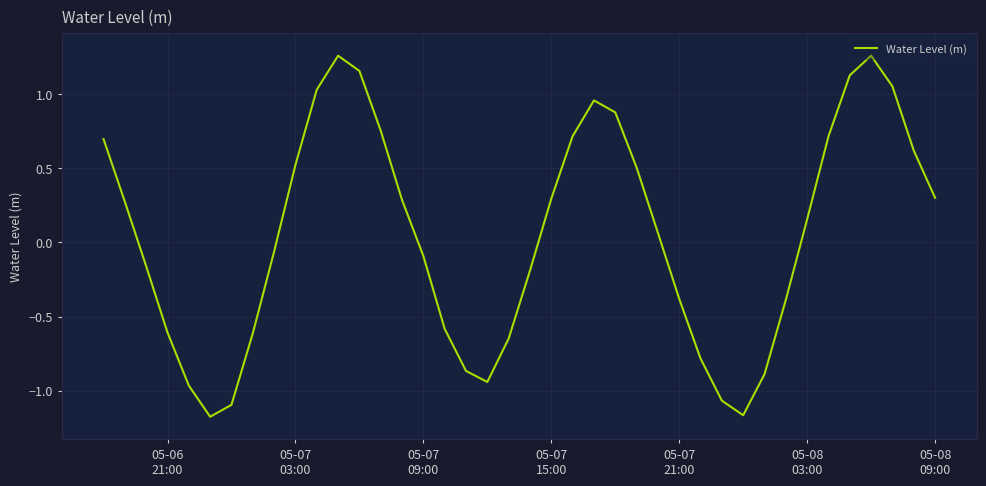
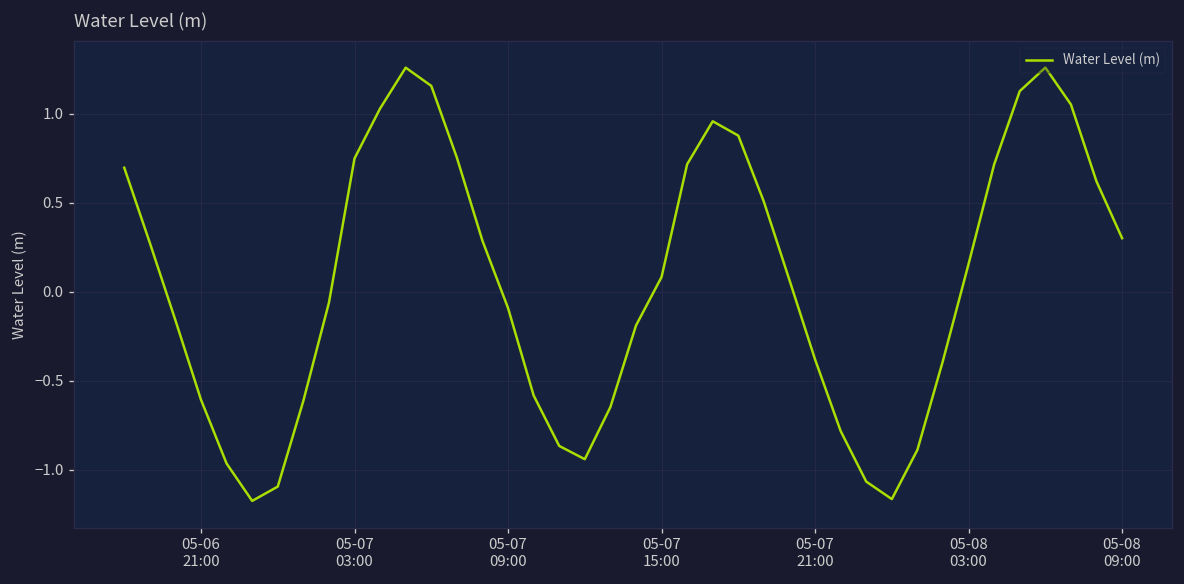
  {
    "05-06 21:00": -0.61,
-   "05-07 03:00": 0.52,
+   "05-07 03:00": 0.75,
    "05-07 09:00": -0.09,
-   "05-07 15:00": 0.30,
+   "05-07 15:00": 0.08,
    "05-07 21:00": -0.38,
    "05-08 03:00": 0.16,
    "05-08 09:00": 0.30
  }
